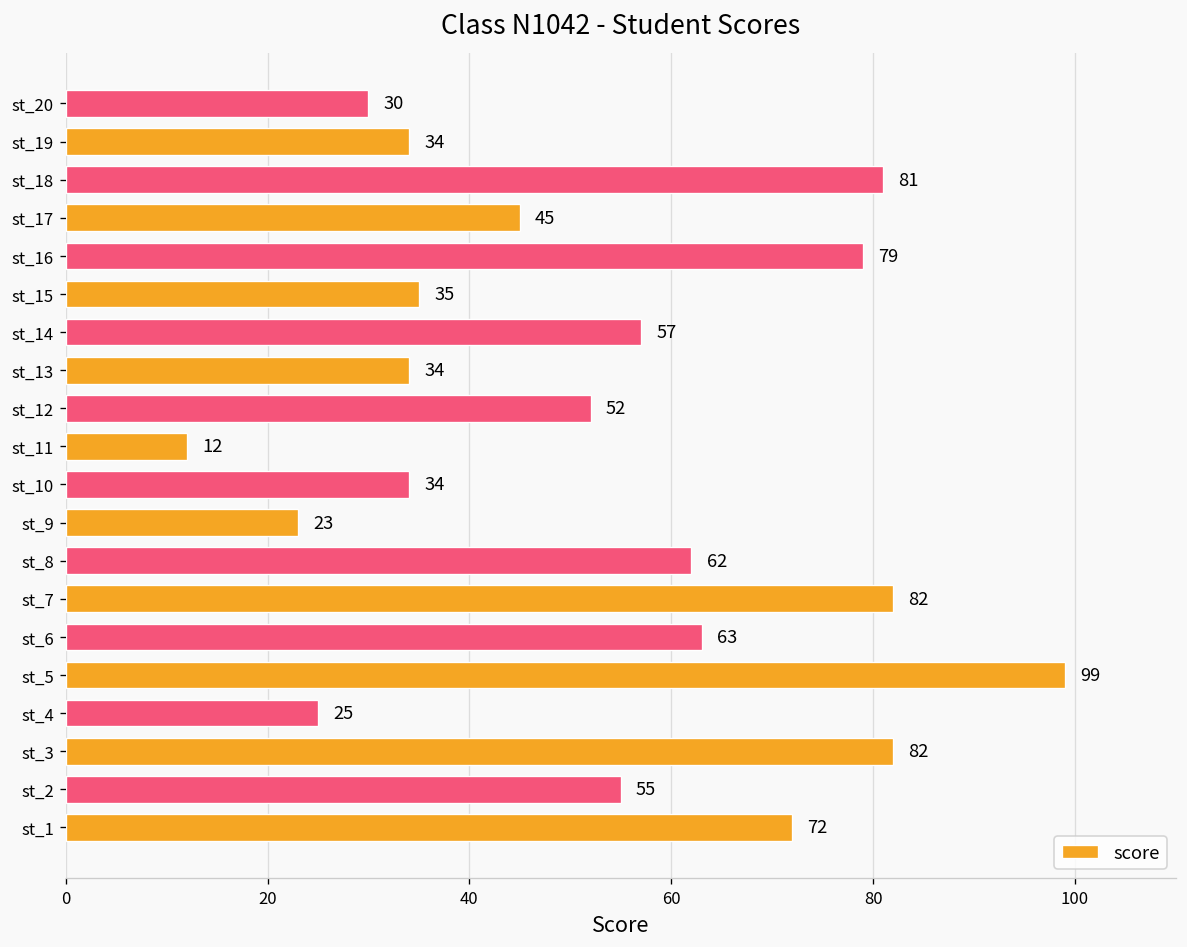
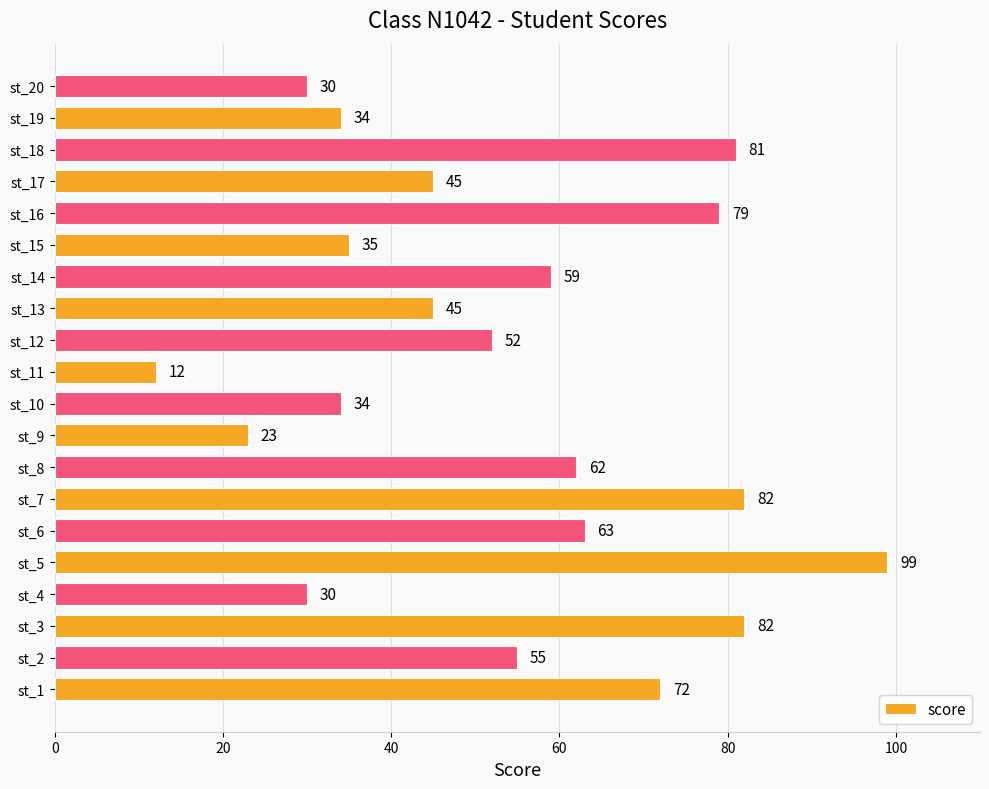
  {
    "st_20": 30,
    "st_19": 34,
    "st_18": 81,
    "st_17": 45,
    "st_16": 79,
    "st_15": 35,
-   "st_14": 57,
-   "st_13": 34,
+   "st_14": 59,
+   "st_13": 45,
    "st_12": 52,
    "st_11": 12,
    "st_10": 34,
    "st_9": 23,
    "st_8": 62,
    "st_7": 82,
    "st_6": 63,
    "st_5": 99,
-   "st_4": 25,
+   "st_4": 30,
    "st_3": 82,
    "st_2": 55,
    "st_1": 72
  }
